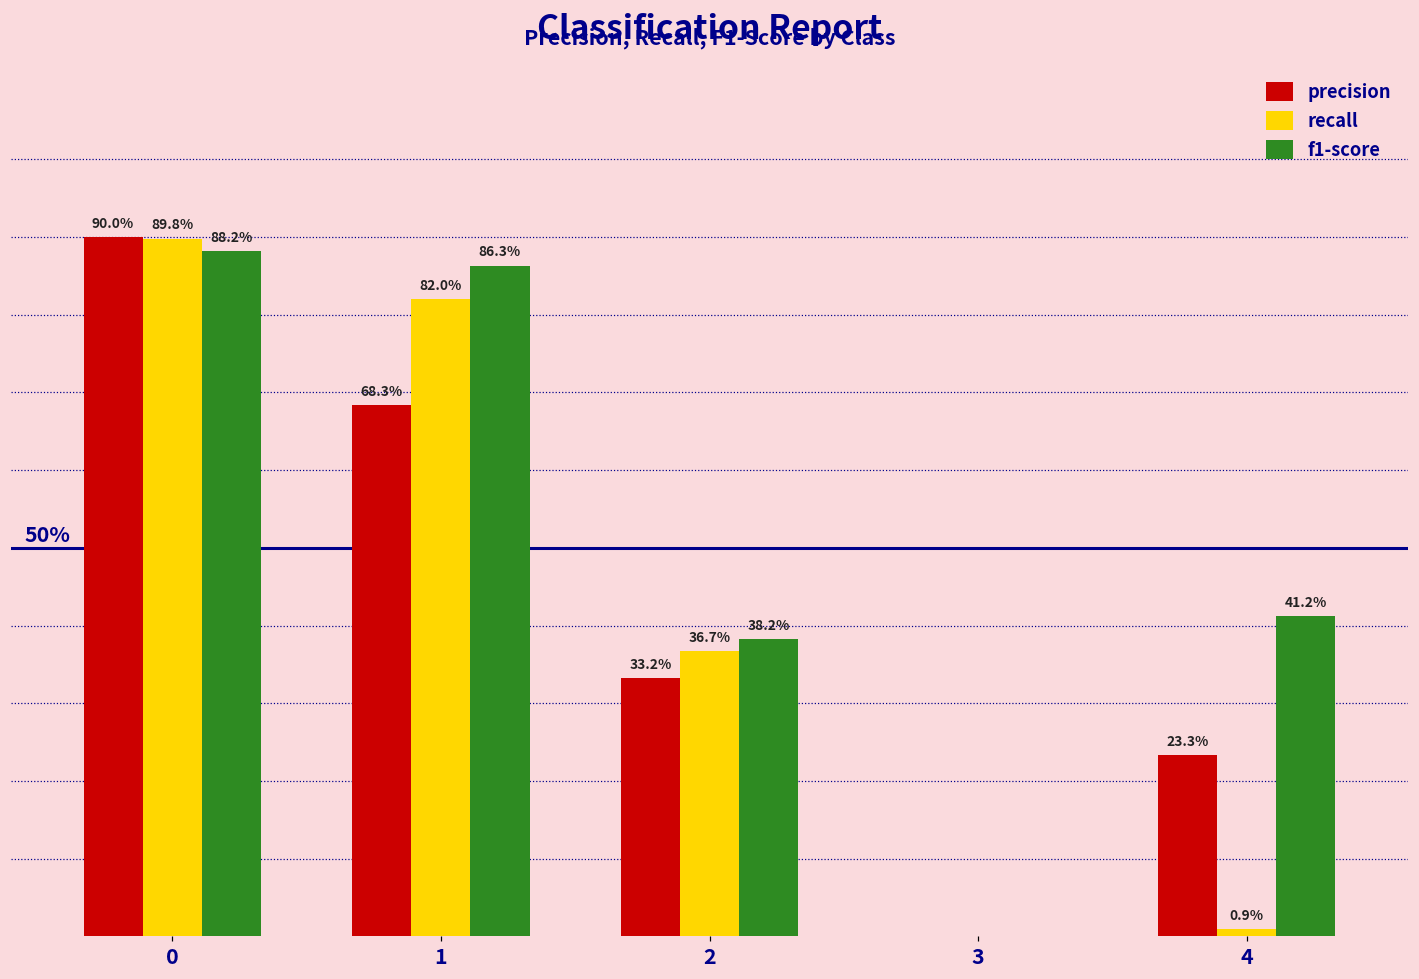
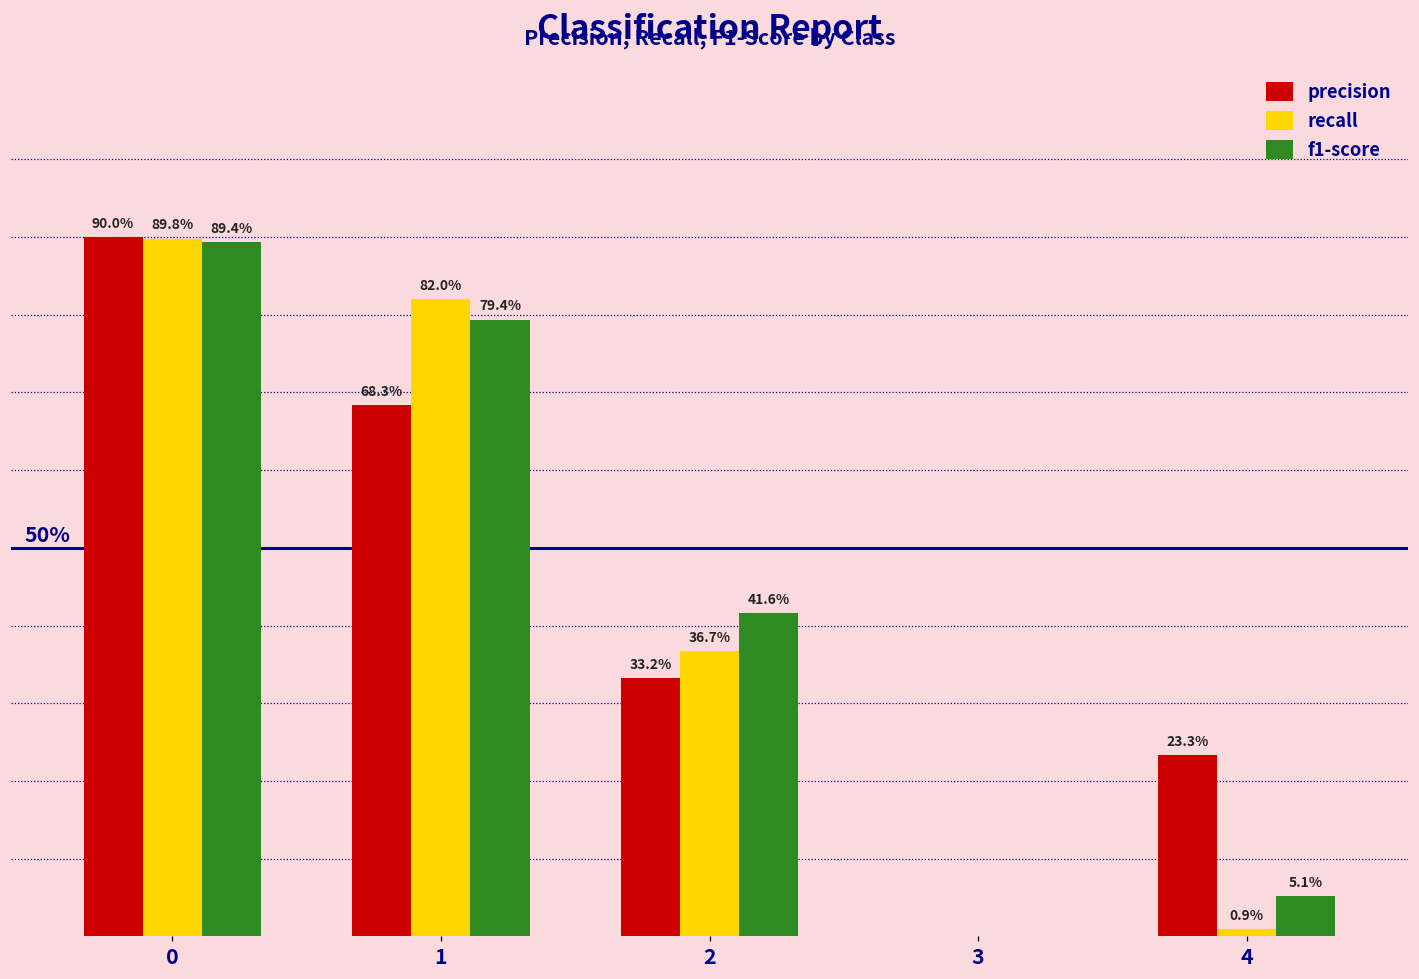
  {
    "precision": {
      "0": "90.0%",
      "1": "68.3%",
      "2": "33.2%",
      "4": "23.3%"
    },
    "recall": {
      "0": "89.8%",
      "1": "82.0%",
      "2": "36.7%",
      "4": "0.9%"
    },
    "f1-score": {
-     "0": "88.2%",
-     "1": "86.3%",
-     "2": "38.2%",
-     "4": "41.2%"
+     "0": "89.4%",
+     "1": "79.4%",
+     "2": "41.6%",
+     "4": "5.1%"
    }
  }
